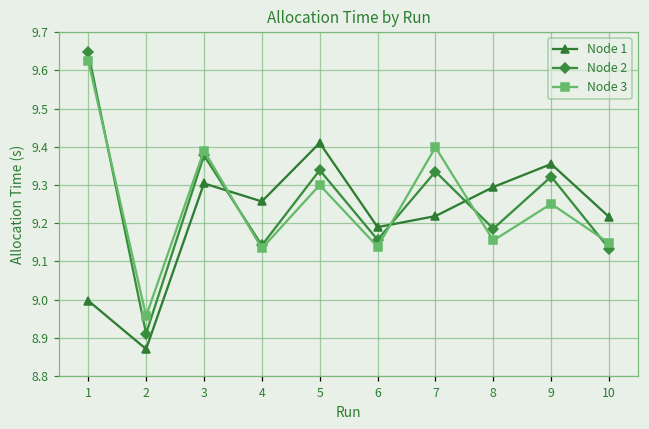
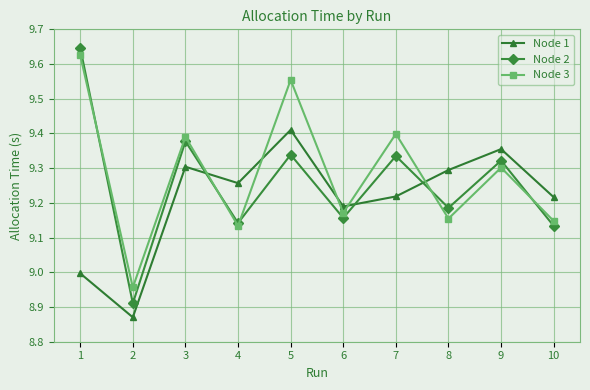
  {
    "Node 3": {
      "1": 9.63,
      "2": 8.96,
      "3": 9.39,
      "4": 9.13,
-     "5": 9.30,
-     "6": 9.14,
+     "5": 9.55,
+     "6": 9.17,
      "7": 9.40,
      "8": 9.15,
-     "9": 9.25,
+     "9": 9.30,
      "10": 9.15
    }
  }
